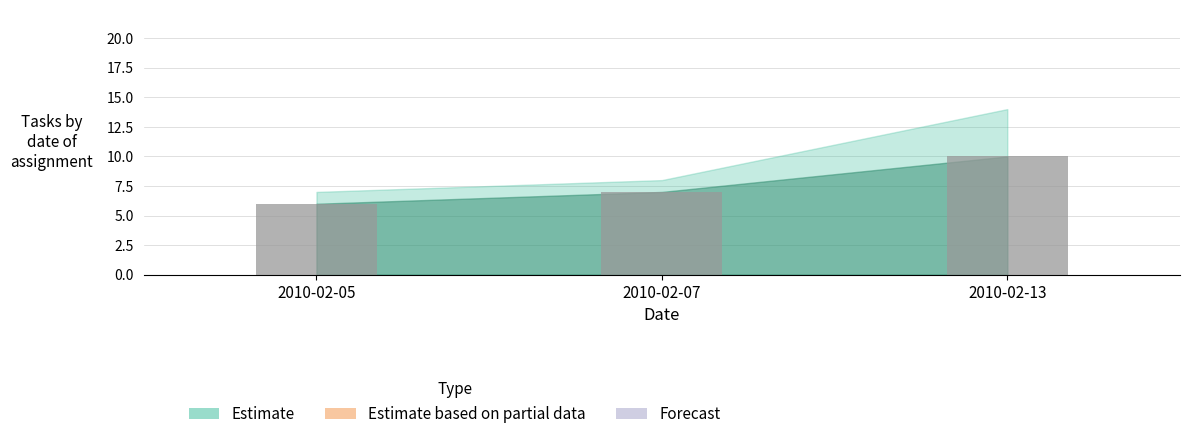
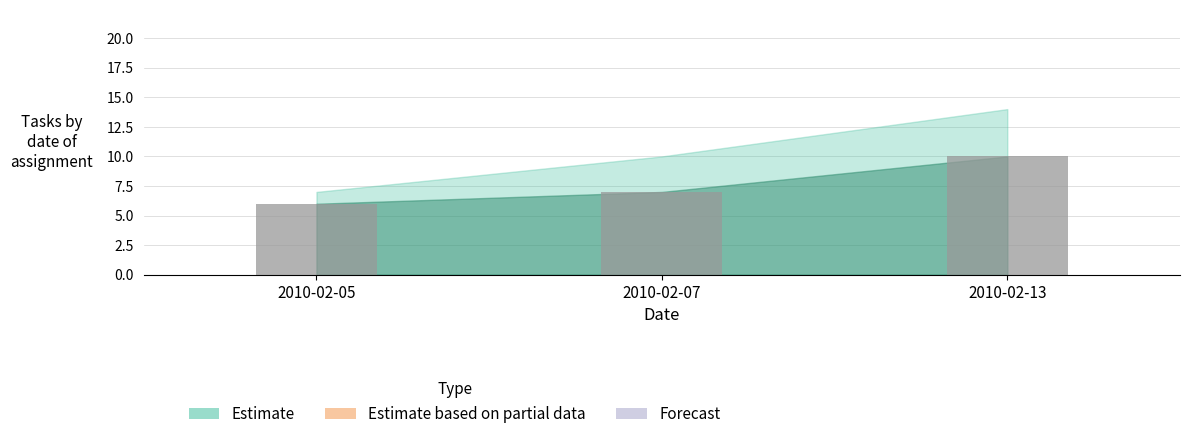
  {
    "Estimate": {
      "2010-02-05": 7,
-     "2010-02-07": 8,
+     "2010-02-07": 10,
      "2010-02-13": 14
    }
  }
